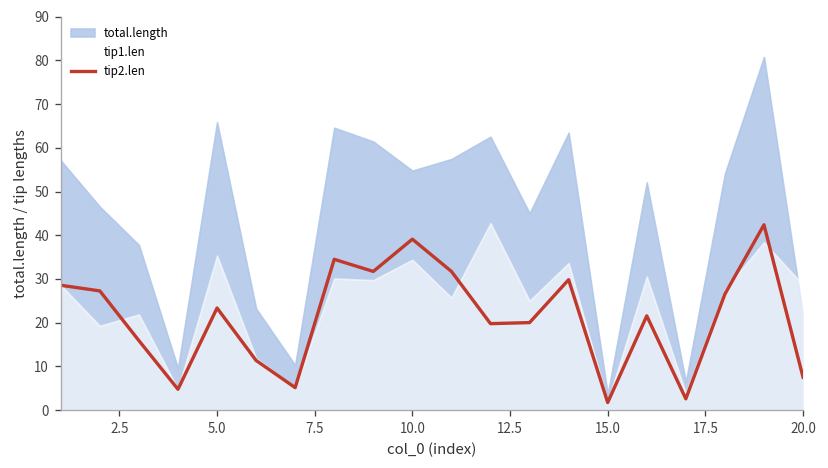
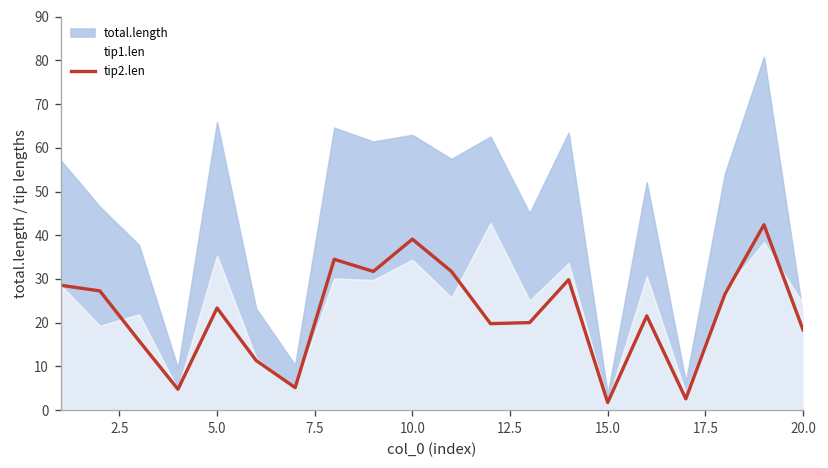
  {
    "tip2.len": {
      "5.0": 23,
      "10.0": 39,
-     "20.0": 8
+     "20.0": 18
    },
    "total.length": {
      "5.0": 66,
-     "10.0": 55,
+     "10.0": 63,
      "15.0": 4
    },
    "tip1.len": {
      "5.0": 35,
      "10.0": 34,
-     "20.0": 29
+     "20.0": 24
    }
  }
